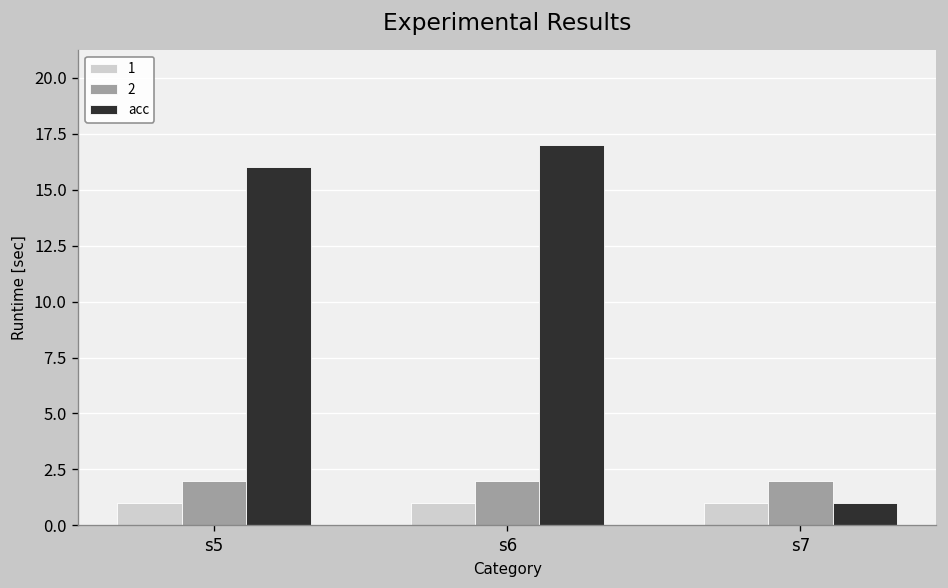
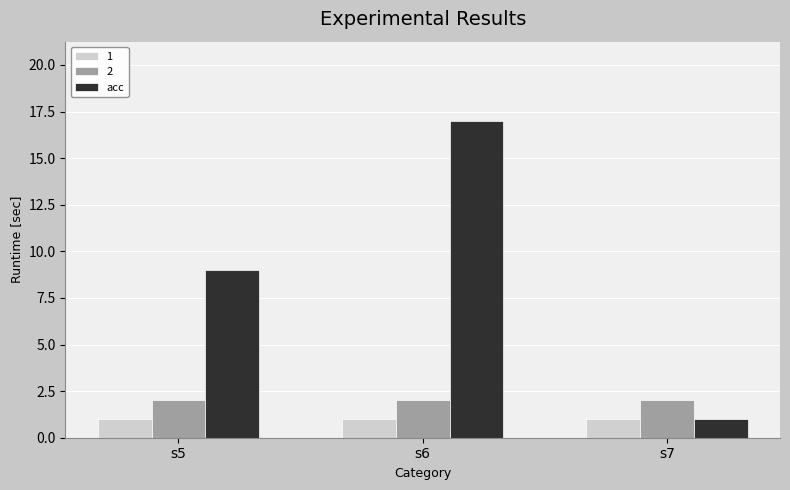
  {
    "1": {
      "s5": 1,
      "s6": 1,
      "s7": 1
    },
    "2": {
      "s5": 2,
      "s6": 2,
      "s7": 2
    },
    "acc": {
-     "s5": 16,
+     "s5": 9,
      "s6": 17,
      "s7": 1
    }
  }
